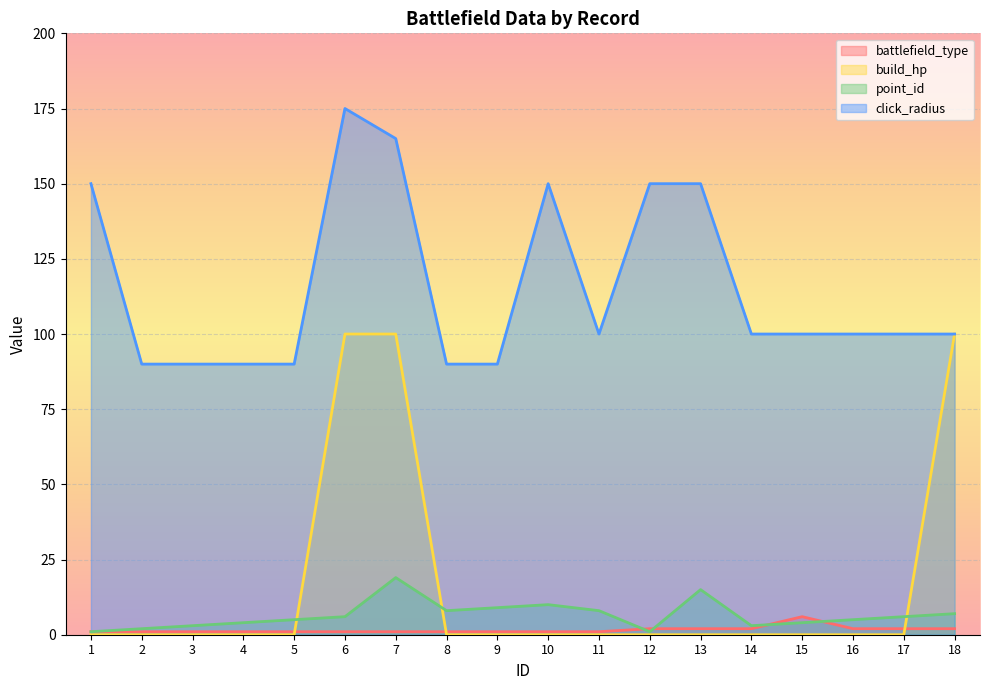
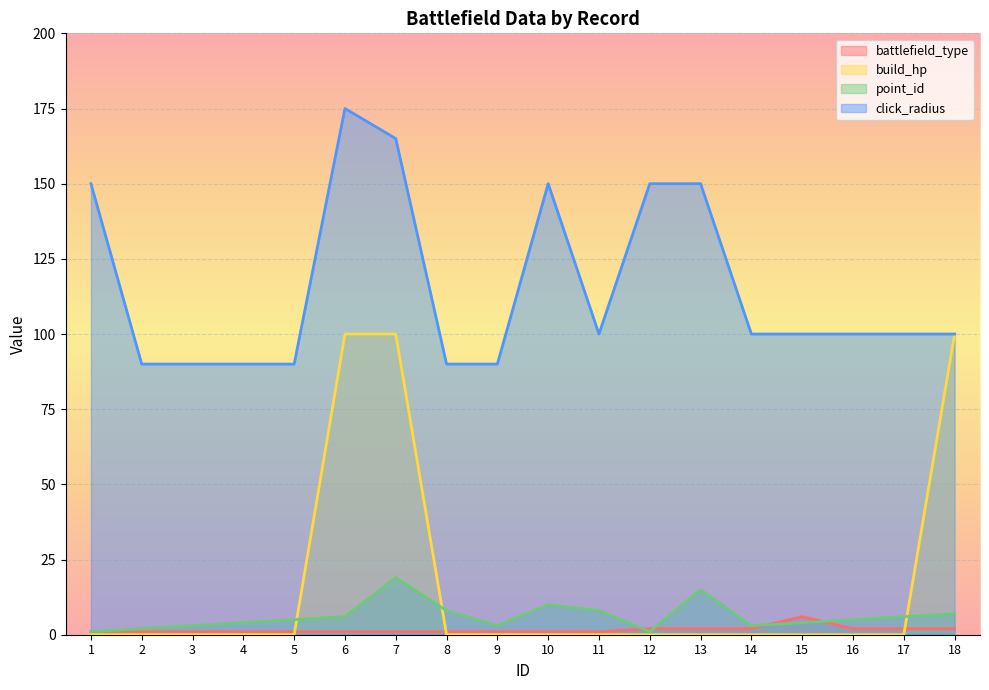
  {
    "battlefield_type": {
      "2": 1,
      "3": 1,
      "4": 1,
      "5": 1,
      "6": 1,
      "7": 1,
      "8": 1,
      "9": 1,
      "10": 1,
      "11": 1,
      "12": 2,
      "13": 2,
      "14": 2,
      "15": 6,
      "16": 2,
      "17": 2,
      "18": 2
    },
    "build_hp": {
      "1": 0,
      "2": 0,
      "3": 0,
      "4": 0,
      "5": 0,
      "6": 100,
      "7": 100,
      "8": 0,
      "9": 0,
      "10": 0,
      "11": 0,
      "12": 0,
      "13": 0,
      "14": 0,
      "15": 0,
      "16": 0,
      "17": 0
    },
    "point_id": {
      "2": 2,
      "3": 3,
      "4": 4,
      "5": 5,
      "6": 6,
      "7": 19,
      "8": 8,
-     "9": 9,
+     "9": 3,
      "10": 10,
      "11": 8,
      "12": 1,
      "13": 15,
      "14": 3,
      "15": 4,
      "16": 5,
      "17": 6,
      "18": 7
    },
    "click_radius": {
      "1": 150,
      "2": 90,
      "3": 90,
      "4": 90,
      "5": 90,
      "6": 175,
      "7": 165,
      "8": 90,
      "9": 90,
      "10": 150,
      "11": 100,
      "12": 150,
      "13": 150,
      "14": 100,
      "15": 100,
      "16": 100,
      "17": 100
    }
  }
